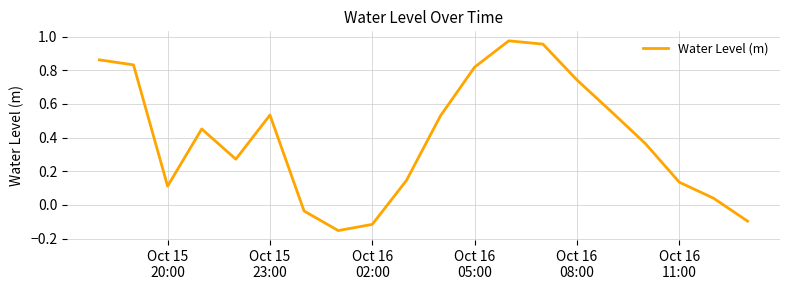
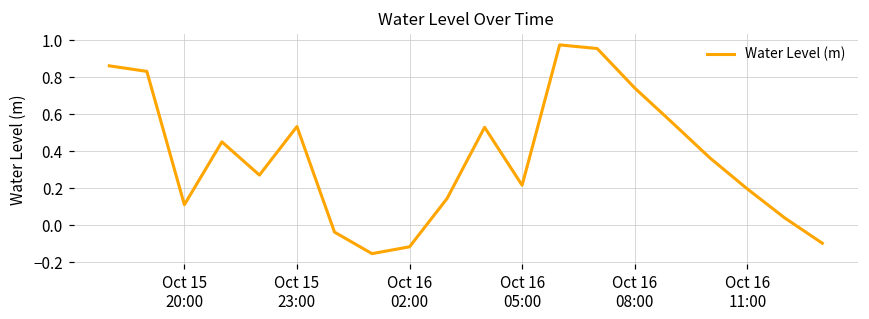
  {
    "Oct 15 20:00": 0.11,
    "Oct 15 23:00": 0.53,
    "Oct 16 02:00": -0.12,
-   "Oct 16 05:00": 0.82,
+   "Oct 16 05:00": 0.22,
    "Oct 16 08:00": 0.74,
-   "Oct 16 11:00": 0.13
+   "Oct 16 11:00": 0.20
  }
